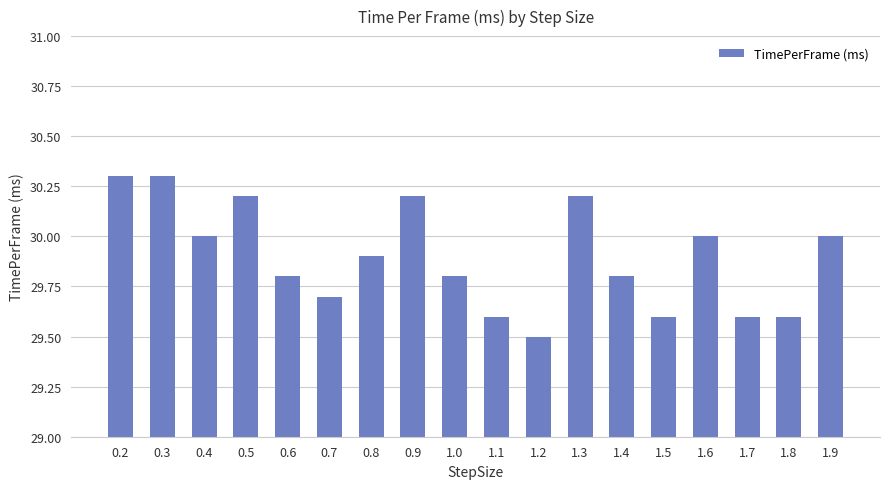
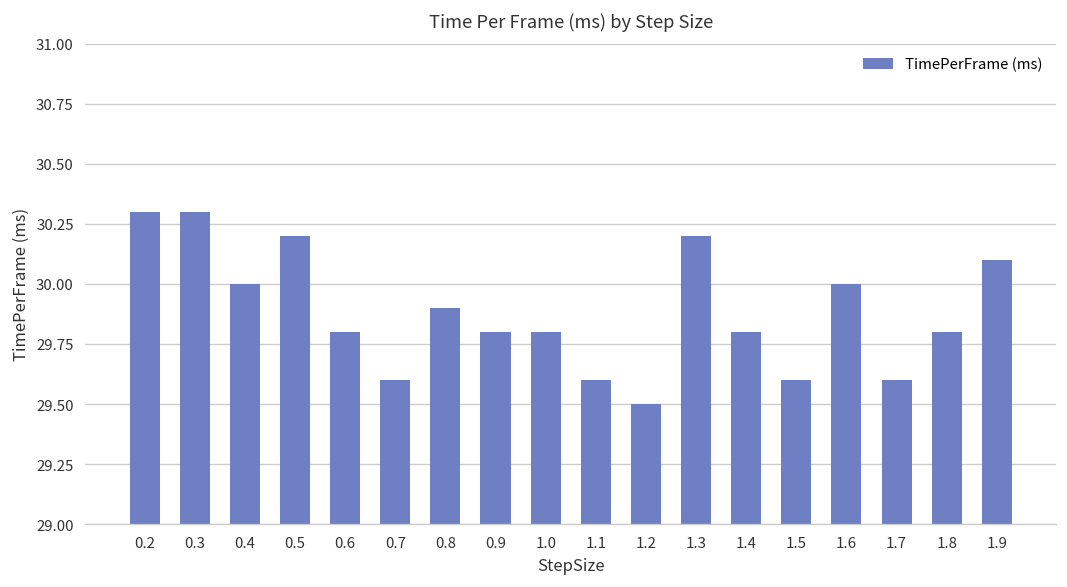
  {
    "0.2": 30.3,
    "0.3": 30.3,
    "0.4": 30.0,
    "0.5": 30.2,
    "0.6": 29.8,
-   "0.7": 29.7,
+   "0.7": 29.6,
    "0.8": 29.9,
-   "0.9": 30.2,
+   "0.9": 29.8,
    "1.0": 29.8,
    "1.1": 29.6,
    "1.2": 29.5,
    "1.3": 30.2,
    "1.4": 29.8,
    "1.5": 29.6,
    "1.6": 30.0,
    "1.7": 29.6,
-   "1.8": 29.6,
-   "1.9": 30.0
+   "1.8": 29.8,
+   "1.9": 30.1
  }
